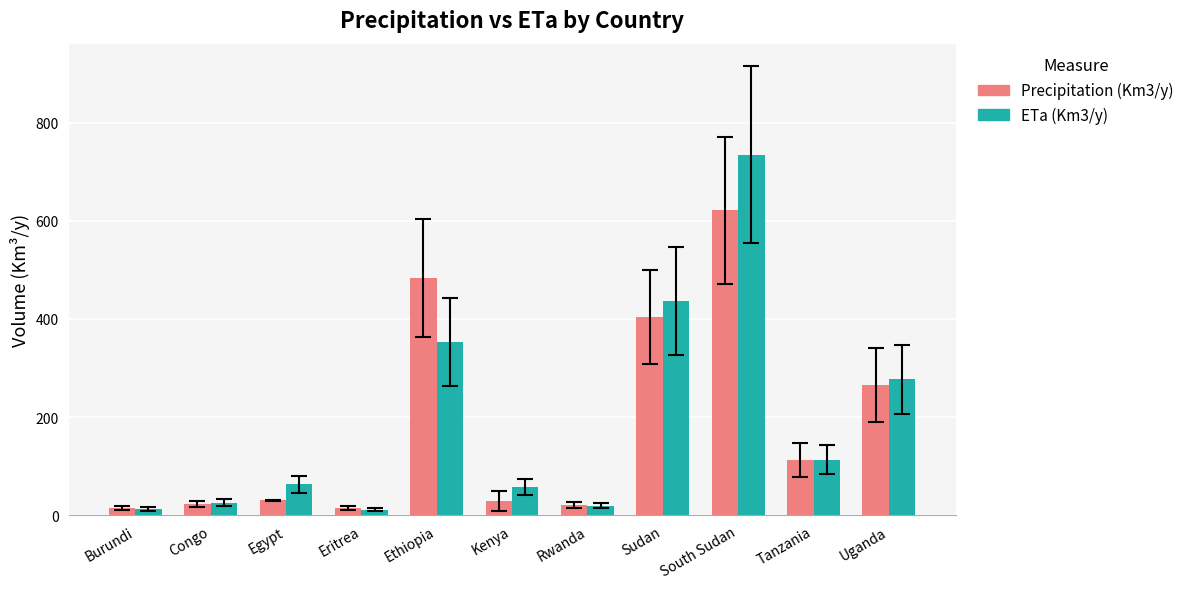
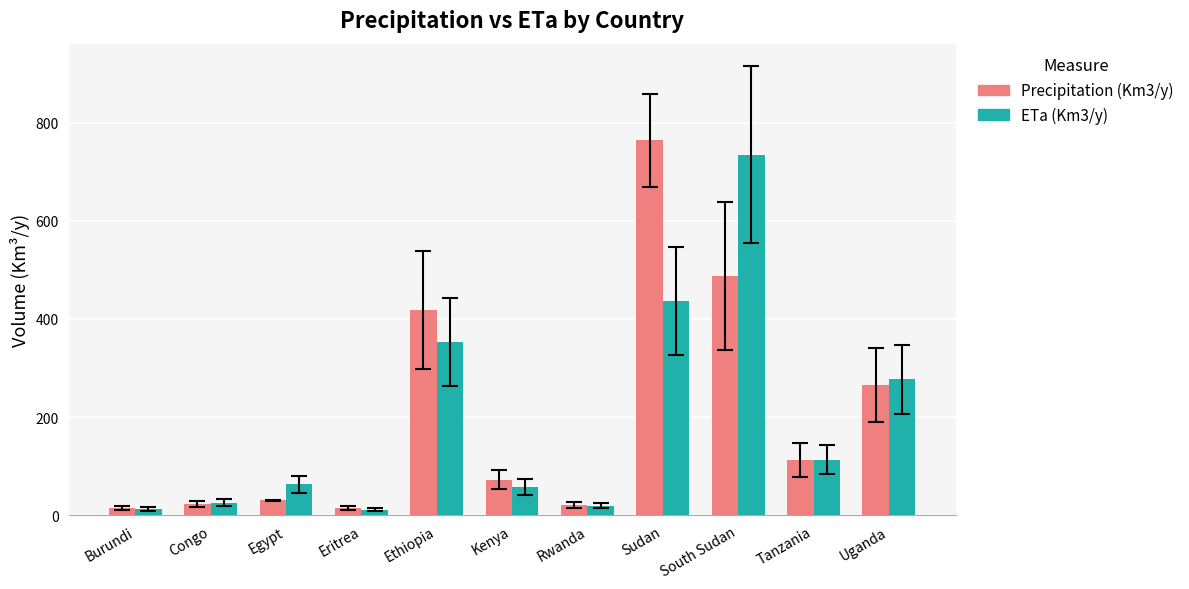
  {
    "Precipitation (Km3/y)": {
      "Burundi": 20,
      "Congo": 20,
      "Egypt": 30,
      "Eritrea": 10,
-     "Ethiopia": 480,
-     "Kenya": 30,
+     "Ethiopia": 420,
+     "Kenya": 70,
      "Rwanda": 20,
-     "Sudan": 400,
-     "South Sudan": 620,
+     "Sudan": 760,
+     "South Sudan": 490,
      "Tanzania": 110,
      "Uganda": 270
    }
  }
